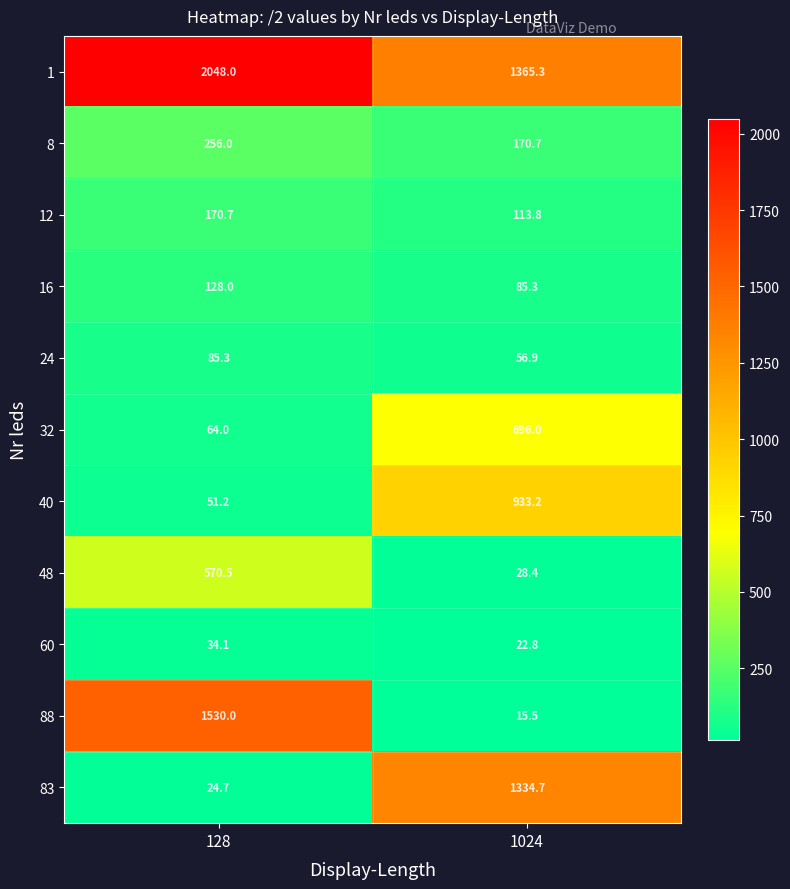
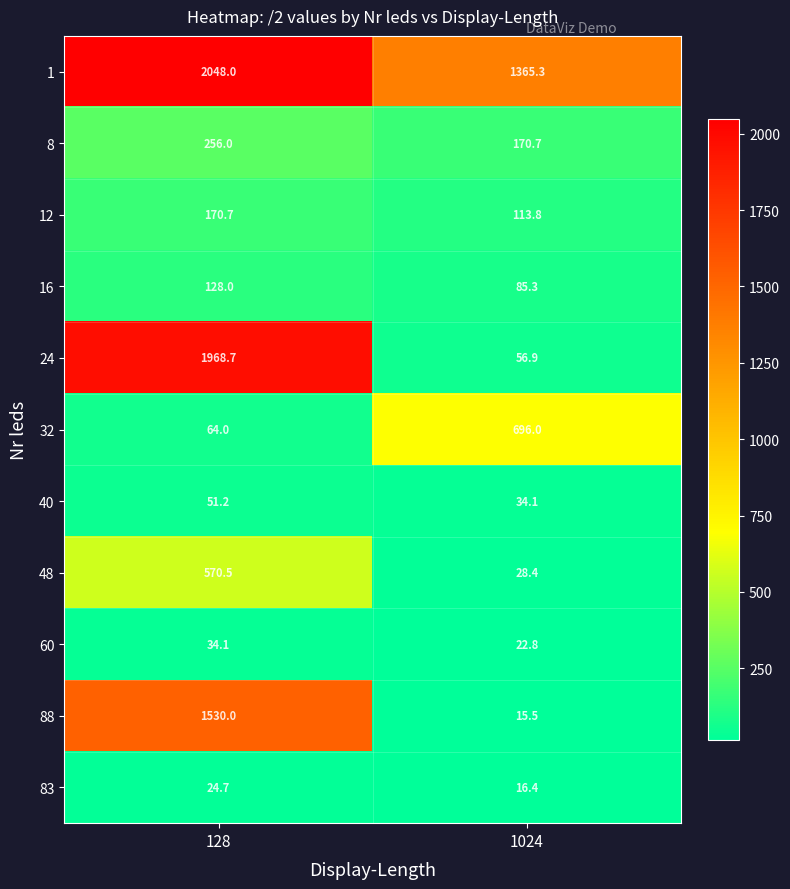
  {
    "1": {
      "128": 2048.0,
      "1024": 1365.3
    },
    "8": {
      "128": 256.0,
      "1024": 170.7
    },
    "12": {
      "128": 170.7,
      "1024": 113.8
    },
    "16": {
      "128": 128.0,
      "1024": 85.3
    },
    "24": {
-     "128": 85.3,
+     "128": 1968.7,
      "1024": 56.9
    },
    "32": {
      "128": 64.0,
      "1024": 696.0
    },
    "40": {
      "128": 51.2,
-     "1024": 933.2
+     "1024": 34.1
    },
    "48": {
      "128": 570.5,
      "1024": 28.4
    },
    "60": {
      "128": 34.1,
      "1024": 22.8
    },
    "88": {
      "128": 1530.0,
      "1024": 15.5
    },
    "83": {
      "128": 24.7,
-     "1024": 1334.7
+     "1024": 16.4
    }
  }
